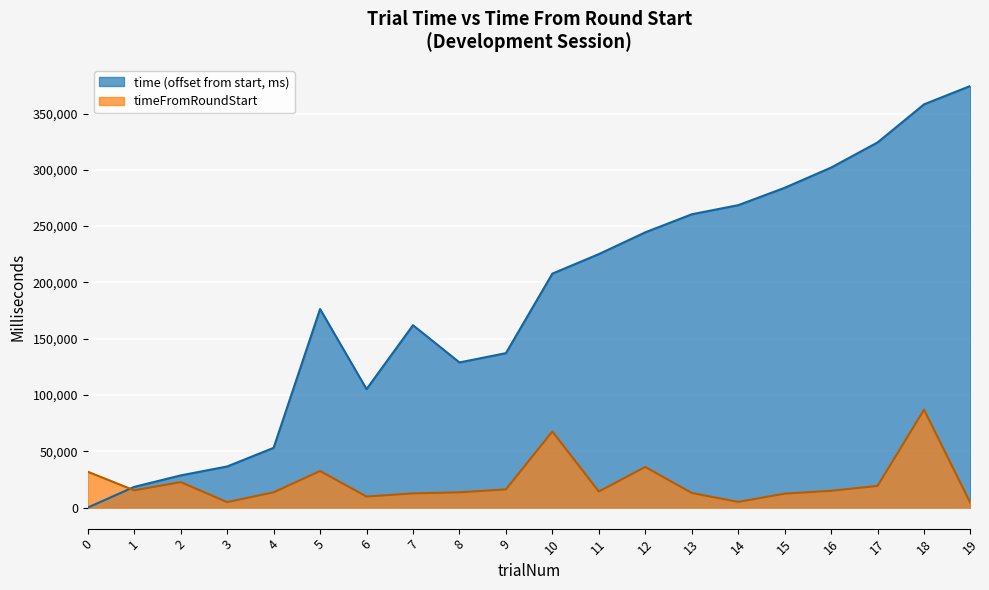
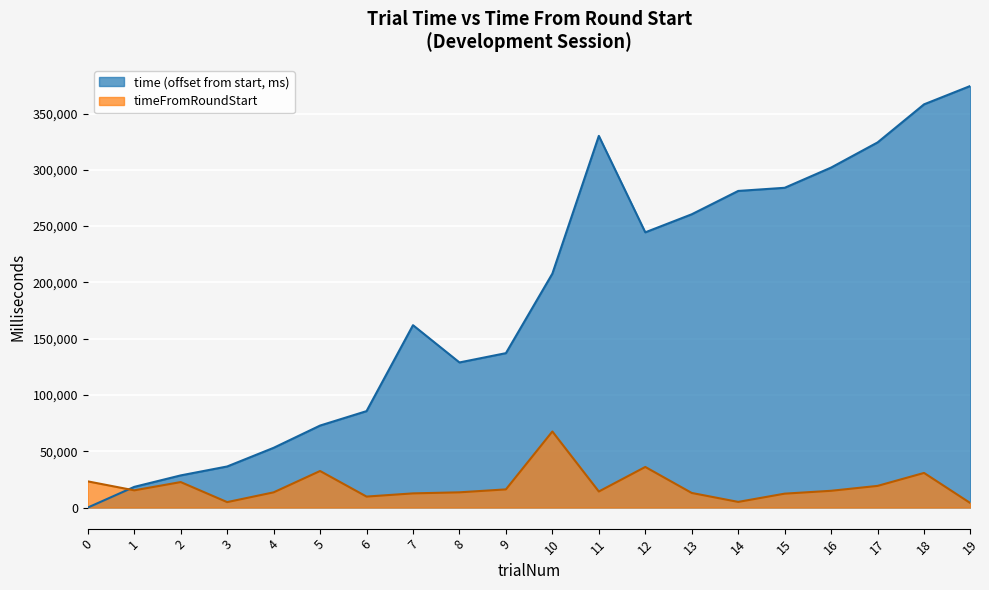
  {
    "time (offset from start, ms)": {
      "0": "0",
      "1": "18,000",
      "2": "29,000",
      "3": "36,000",
      "4": "53,000",
-     "5": "176,000",
-     "6": "105,000",
+     "5": "73,000",
+     "6": "86,000",
      "7": "162,000",
      "8": "129,000",
      "9": "137,000",
      "10": "208,000",
-     "11": "225,000",
+     "11": "330,000",
      "12": "244,000",
      "13": "261,000",
-     "14": "269,000",
+     "14": "281,000",
      "15": "284,000",
      "16": "302,000",
      "17": "324,000",
      "18": "358,000",
      "19": "375,000"
    },
    "timeFromRoundStart": {
-     "0": "32,000",
+     "0": "23,000",
      "1": "15,000",
      "2": "23,000",
      "3": "5,000",
      "4": "14,000",
      "5": "32,000",
      "6": "10,000",
      "7": "13,000",
      "8": "14,000",
      "9": "16,000",
      "10": "68,000",
      "11": "14,000",
      "12": "36,000",
      "13": "13,000",
      "14": "5,000",
      "15": "12,000",
      "16": "15,000",
      "17": "19,000",
-     "18": "87,000",
+     "18": "31,000",
      "19": "4,000"
    }
  }
